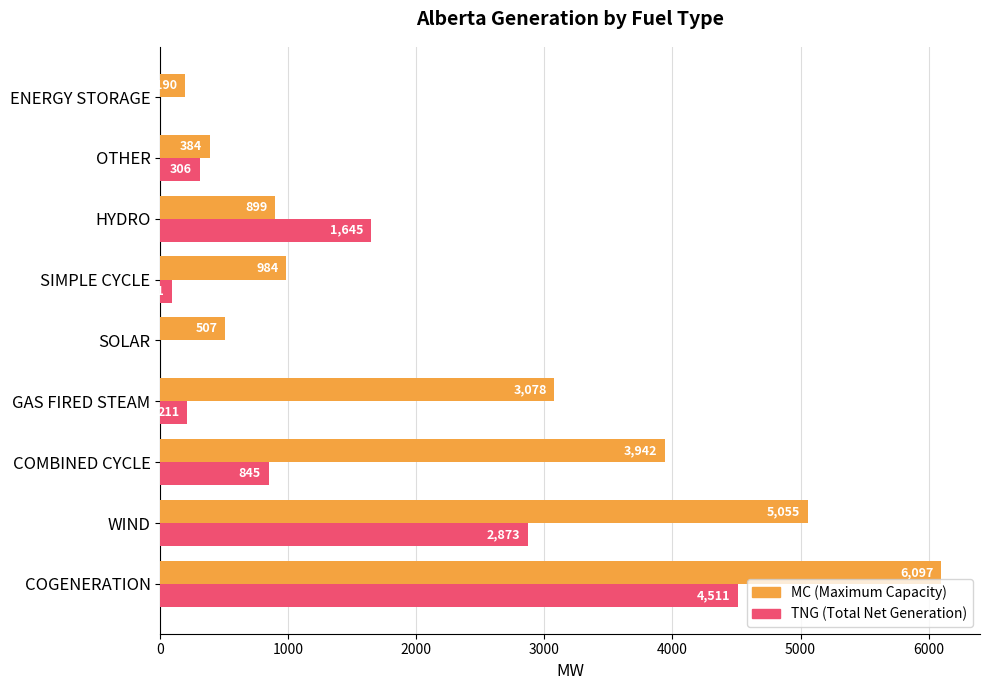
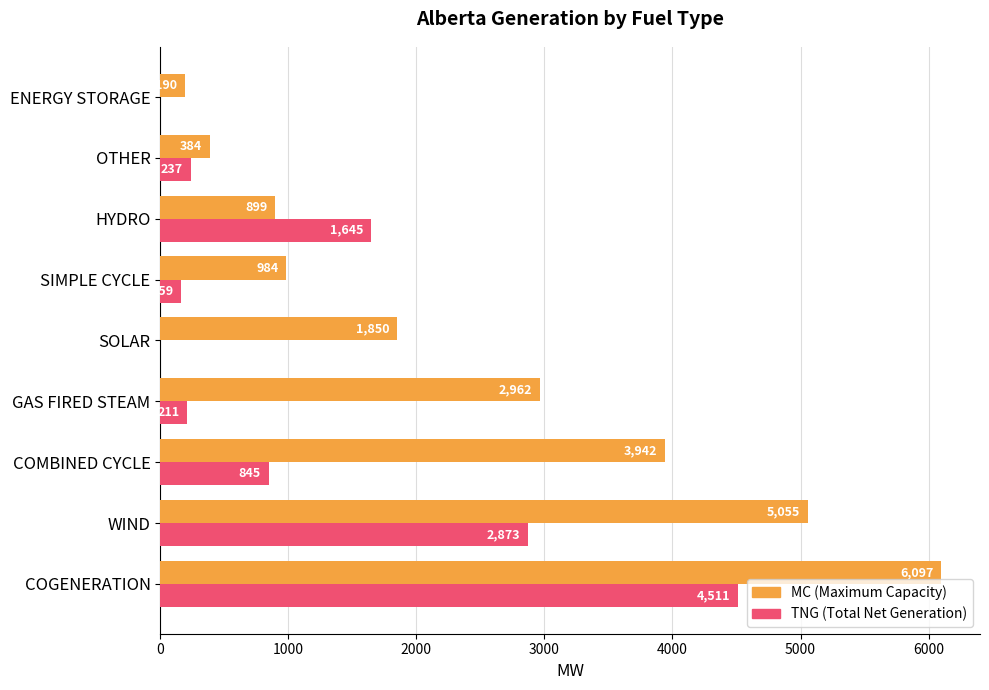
  {
    "MC (Maximum Capacity)": {
      "ENERGY STORAGE": "190",
      "OTHER": "384",
      "HYDRO": "899",
      "SIMPLE CYCLE": "984",
-     "SOLAR": "507",
-     "GAS FIRED STEAM": "3,078",
+     "SOLAR": "1,850",
+     "GAS FIRED STEAM": "2,962",
      "COMBINED CYCLE": "3,942",
      "WIND": "5,055",
      "COGENERATION": "6,097"
    },
    "TNG (Total Net Generation)": {
-     "OTHER": "306",
+     "OTHER": "237",
      "HYDRO": "1,645",
-     "SIMPLE CYCLE": "90",
+     "SIMPLE CYCLE": "160",
      "GAS FIRED STEAM": "211",
      "COMBINED CYCLE": "845",
      "WIND": "2,873",
      "COGENERATION": "4,511"
    }
  }
